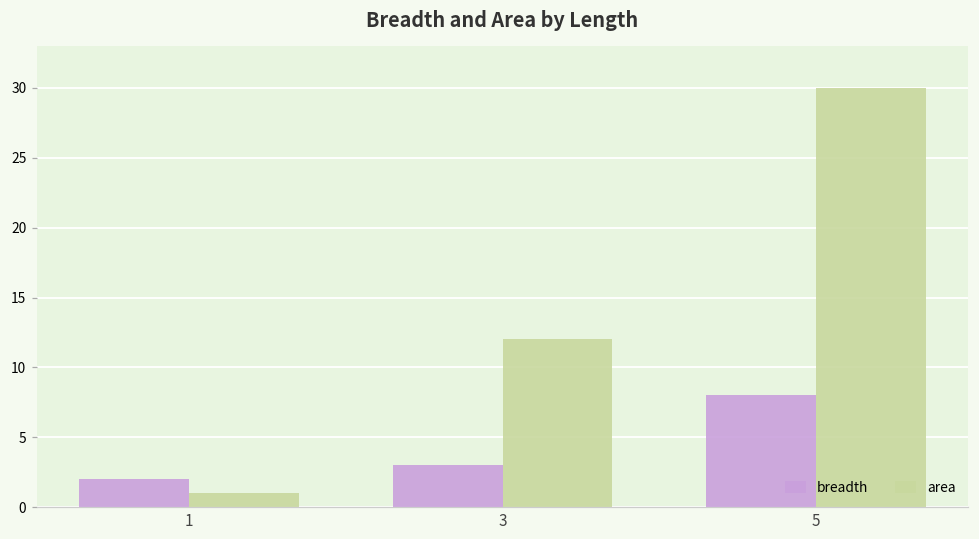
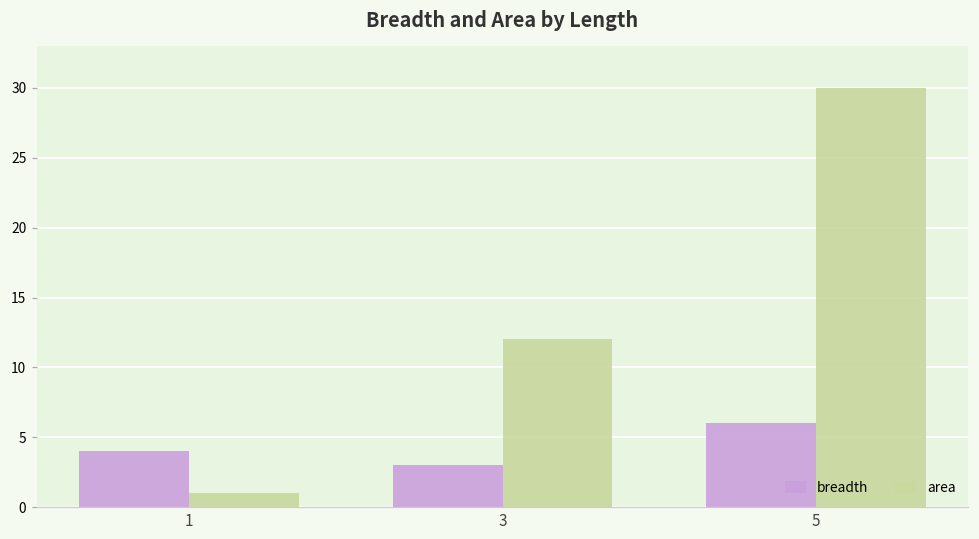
  {
    "breadth": {
-     "1": 2,
+     "1": 4,
      "3": 3,
-     "5": 8
+     "5": 6
    },
    "area": {
      "1": 1,
      "3": 12,
      "5": 30
    }
  }
